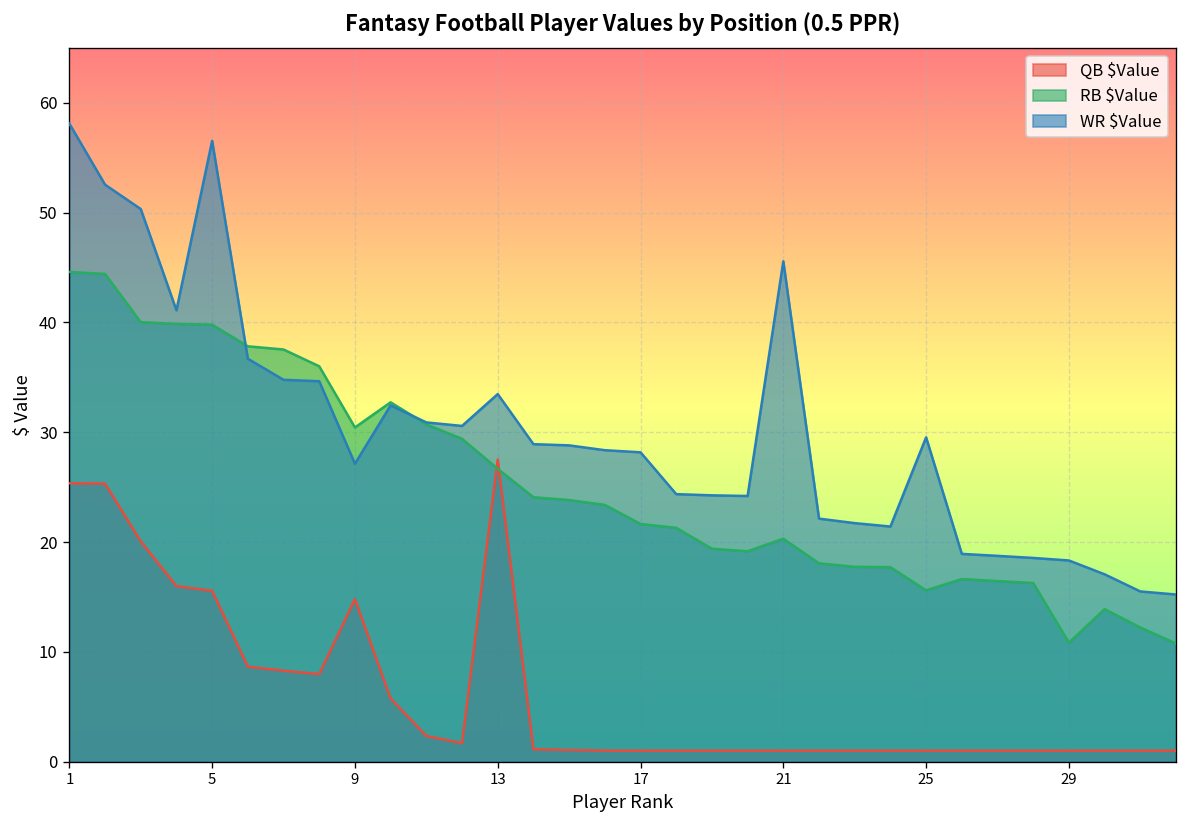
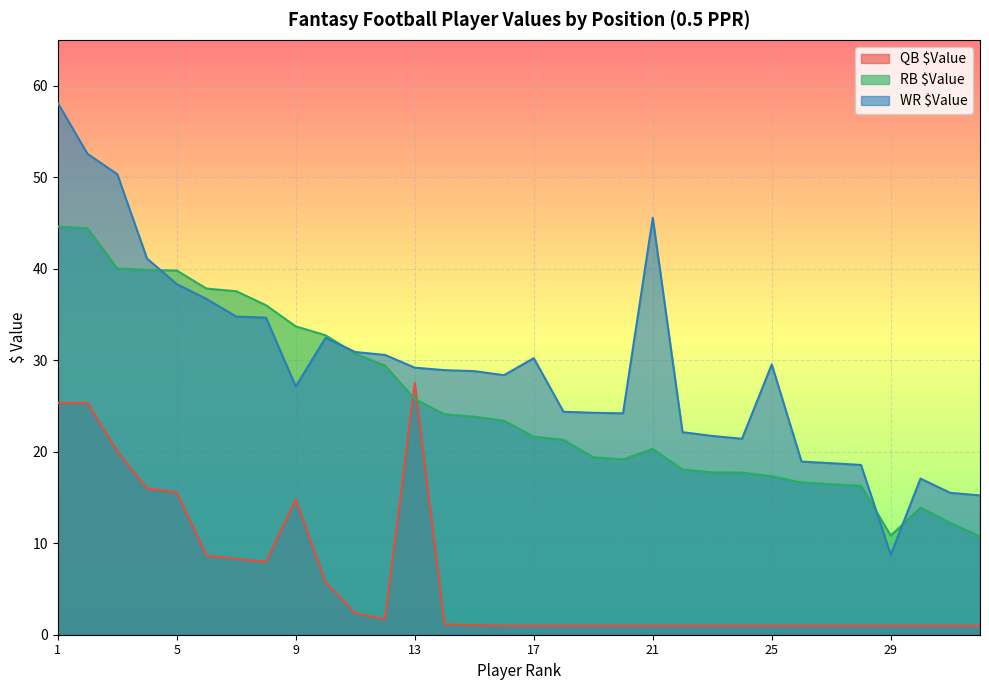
  {
    "QB $Value": {
      "1": 25,
      "5": 16,
      "9": 15,
      "13": 28,
      "17": 1,
      "21": 1,
      "25": 1,
      "29": 1
    },
    "RB $Value": {
      "1": 45,
      "5": 40,
-     "9": 30,
-     "13": 27,
+     "9": 34,
+     "13": 26,
      "17": 22,
      "21": 20,
-     "25": 16,
+     "25": 17,
      "29": 11
    },
    "WR $Value": {
      "1": 58,
-     "5": 57,
+     "5": 38,
      "9": 27,
-     "13": 33,
-     "17": 28,
+     "13": 29,
+     "17": 30,
      "21": 46,
      "25": 30,
-     "29": 18
+     "29": 9
    }
  }
